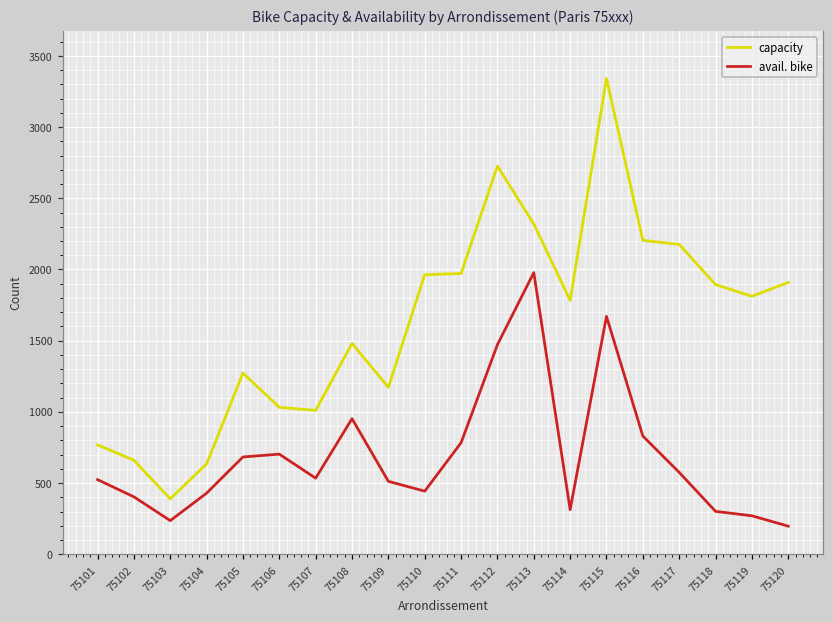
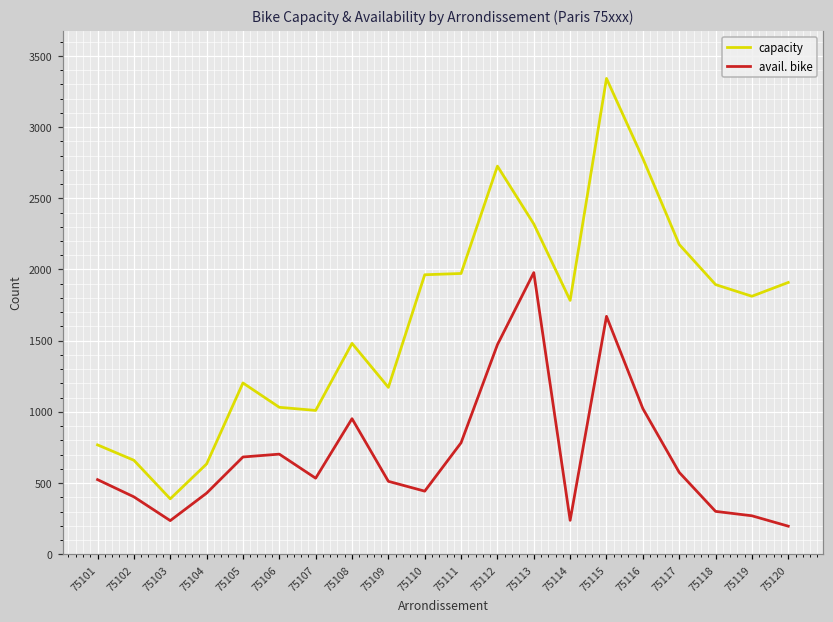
  {
    "capacity": {
      "75101": 770,
      "75102": 660,
      "75103": 390,
      "75104": 630,
-     "75105": 1270,
+     "75105": 1200,
      "75106": 1030,
      "75107": 1010,
      "75108": 1480,
      "75109": 1170,
      "75110": 1960,
      "75111": 1970,
      "75112": 2730,
      "75113": 2320,
      "75114": 1780,
      "75115": 3340,
-     "75116": 2210,
+     "75116": 2780,
      "75117": 2180,
      "75118": 1890,
      "75119": 1810,
      "75120": 1910
    },
    "avail. bike": {
      "75101": 520,
      "75102": 400,
      "75103": 240,
      "75104": 430,
      "75105": 680,
      "75106": 700,
      "75107": 530,
      "75108": 950,
      "75109": 510,
      "75110": 440,
      "75111": 780,
      "75112": 1470,
      "75113": 1980,
-     "75114": 310,
+     "75114": 240,
      "75115": 1670,
-     "75116": 830,
+     "75116": 1020,
      "75117": 580,
      "75118": 300,
      "75119": 270,
      "75120": 200
    }
  }
